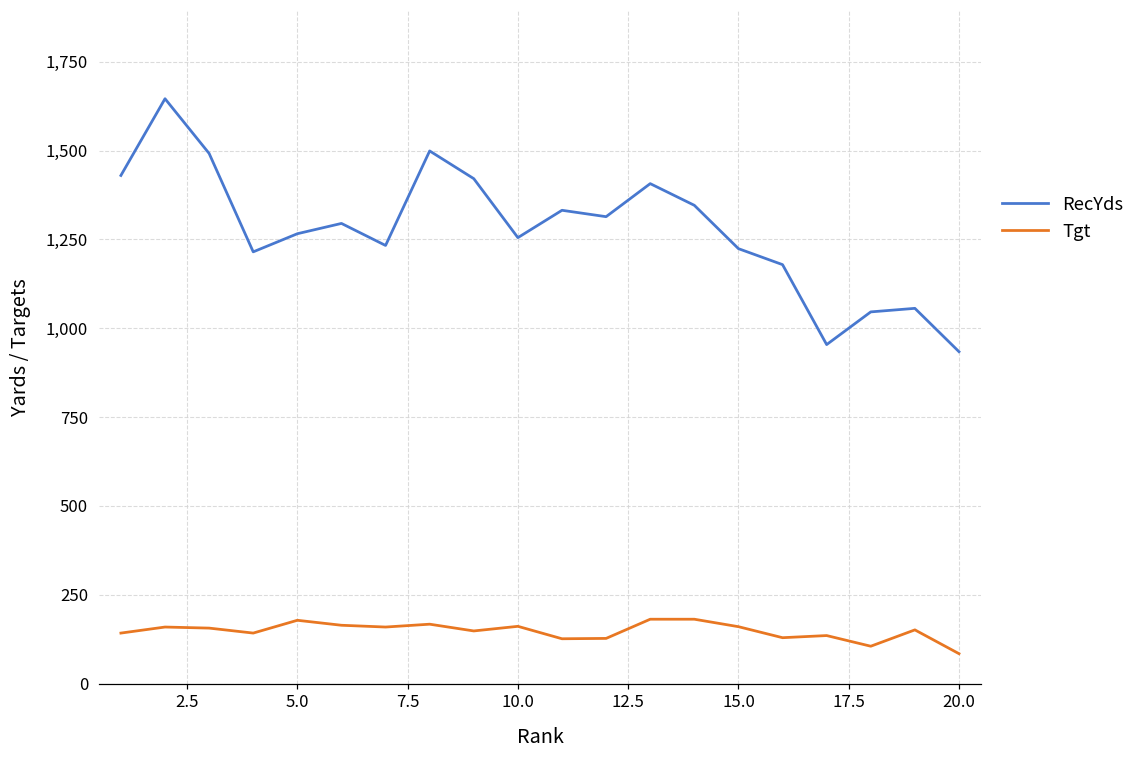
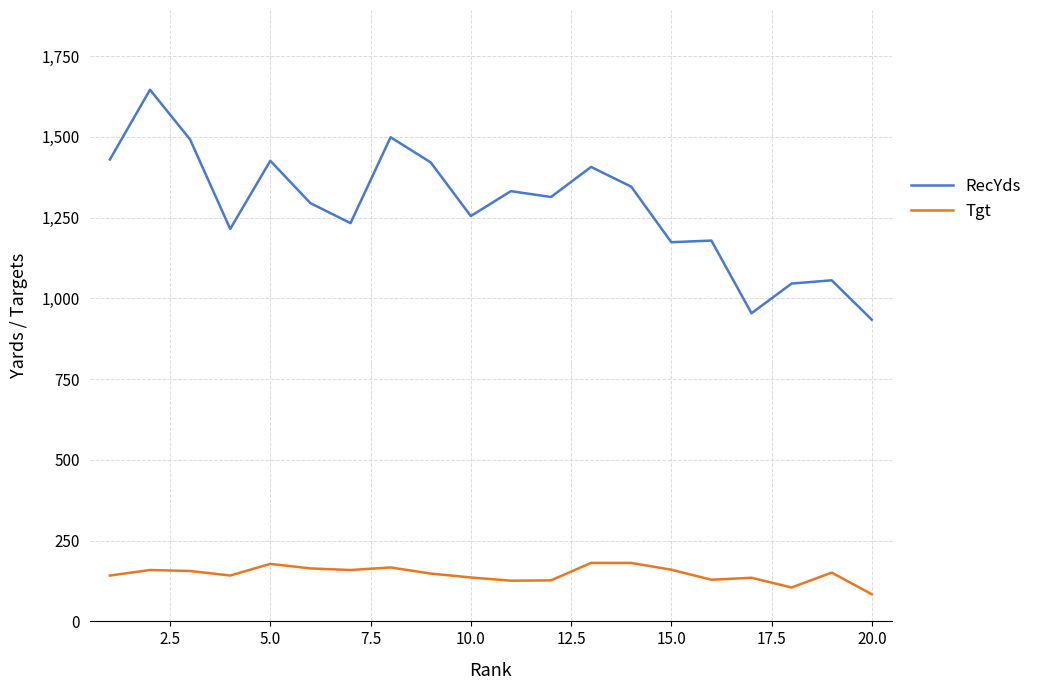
  {
    "RecYds": {
-     "5.0": "1,270",
+     "5.0": "1,430",
      "10.0": "1,260",
-     "15.0": "1,220",
+     "15.0": "1,170",
      "20.0": "930"
    },
    "Tgt": {
      "5.0": "180",
-     "10.0": "160",
+     "10.0": "140",
      "15.0": "160",
      "20.0": "80"
    }
  }
